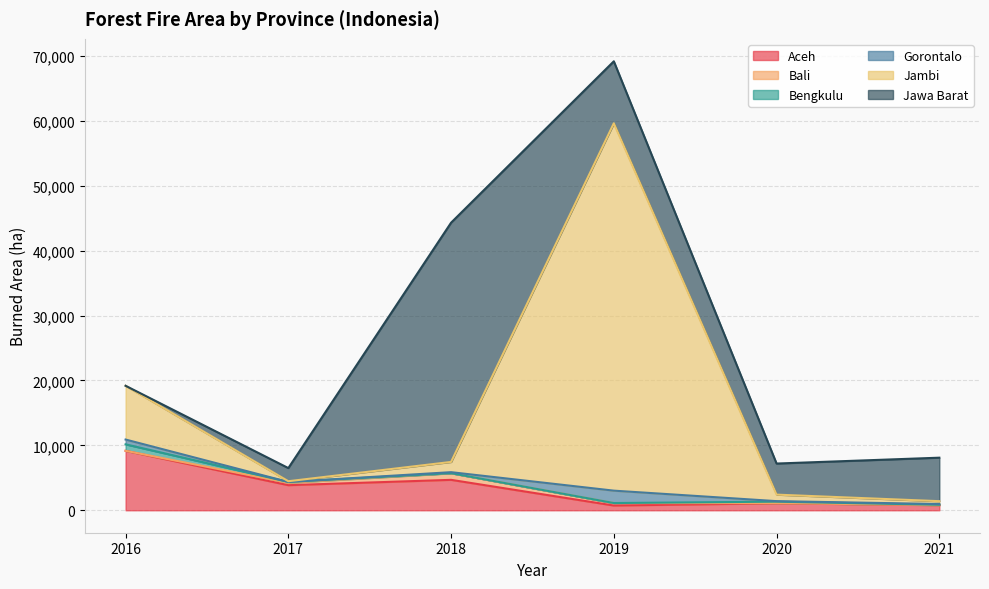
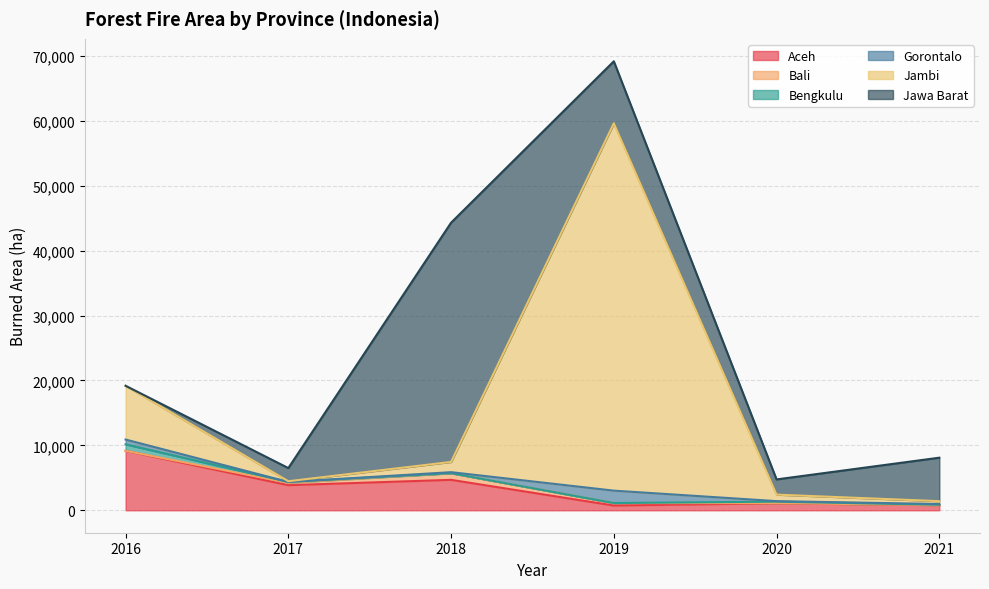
  {
    "Aceh": {
      "2018": "5,000"
    },
    "Jawa Barat": {
      "2017": "2,000",
      "2018": "37,000",
      "2019": "10,000",
-     "2020": "5,000",
+     "2020": "2,000",
      "2021": "7,000"
    }
  }
